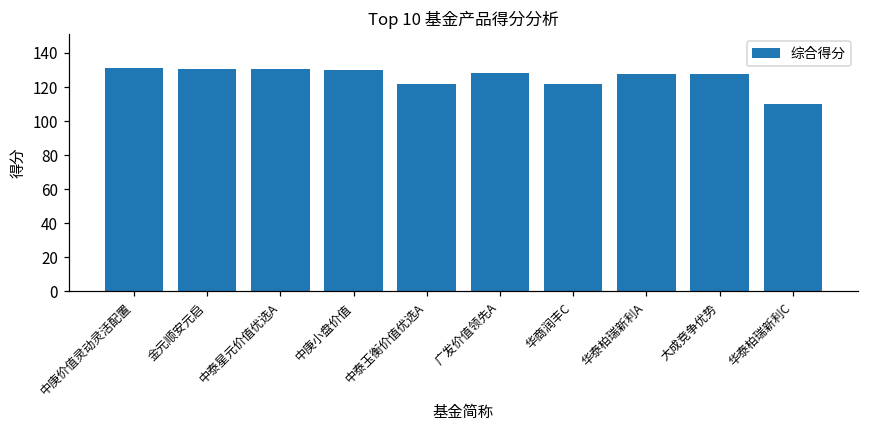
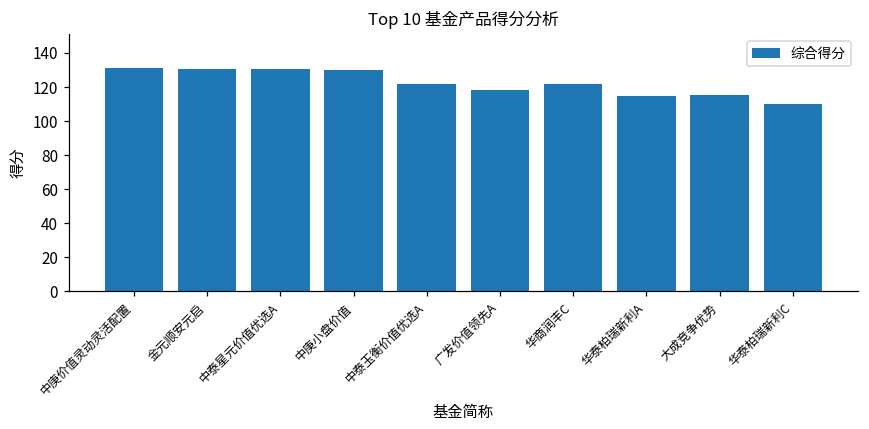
  {
    "中庚价值灵动灵活配置": 131,
    "金元顺安元启": 131,
    "中泰星元价值优选A": 130,
    "中庚小盘价值": 130,
    "中泰玉衡价值优选A": 122,
-   "广发价值领先A": 128,
+   "广发价值领先A": 118,
    "华商润丰C": 122,
-   "华泰柏瑞新利A": 128,
-   "大成竞争优势": 128,
+   "华泰柏瑞新利A": 115,
+   "大成竞争优势": 115,
    "华泰柏瑞新利C": 110
  }
